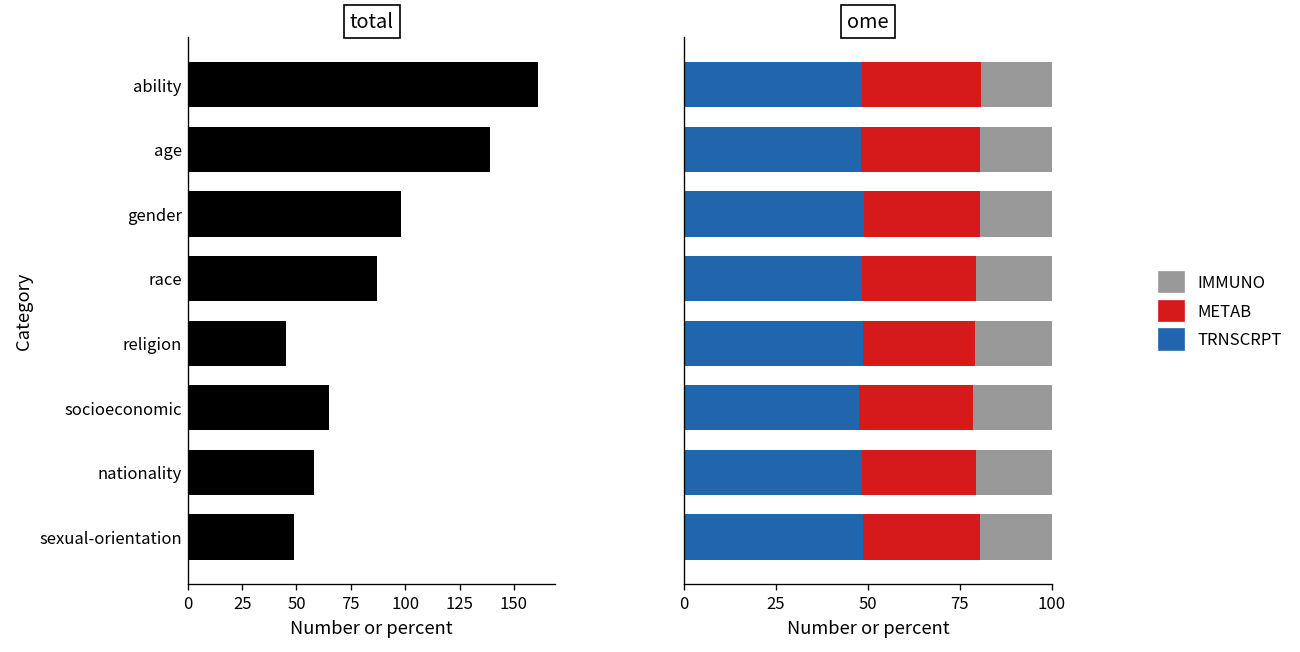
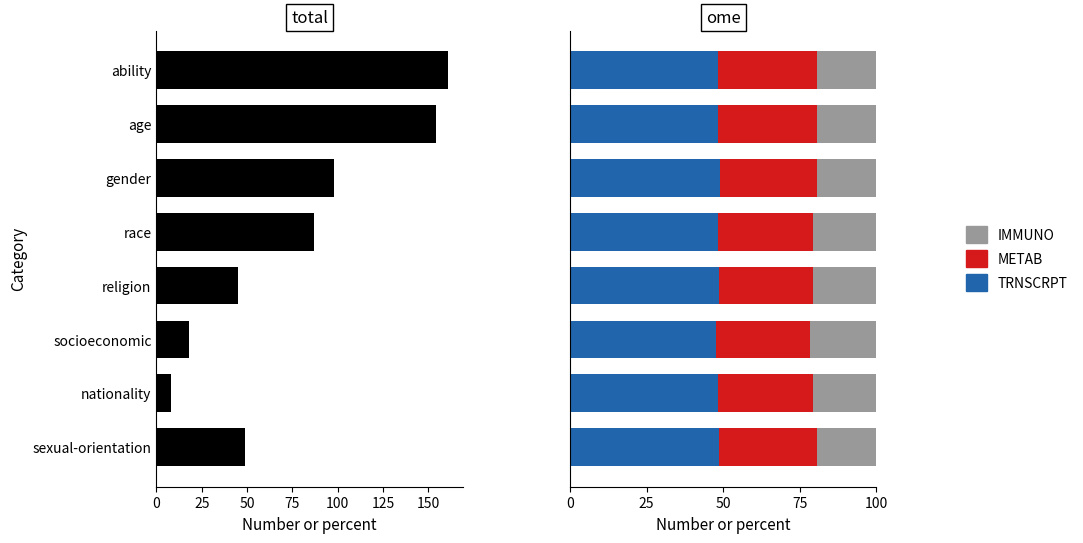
  {
    "total": {
      "ability": 161,
-     "age": 139,
+     "age": 154,
      "gender": 98,
      "race": 87,
      "religion": 45,
-     "socioeconomic": 65,
-     "nationality": 58,
+     "socioeconomic": 18,
+     "nationality": 8,
      "sexual-orientation": 49
    }
  }
